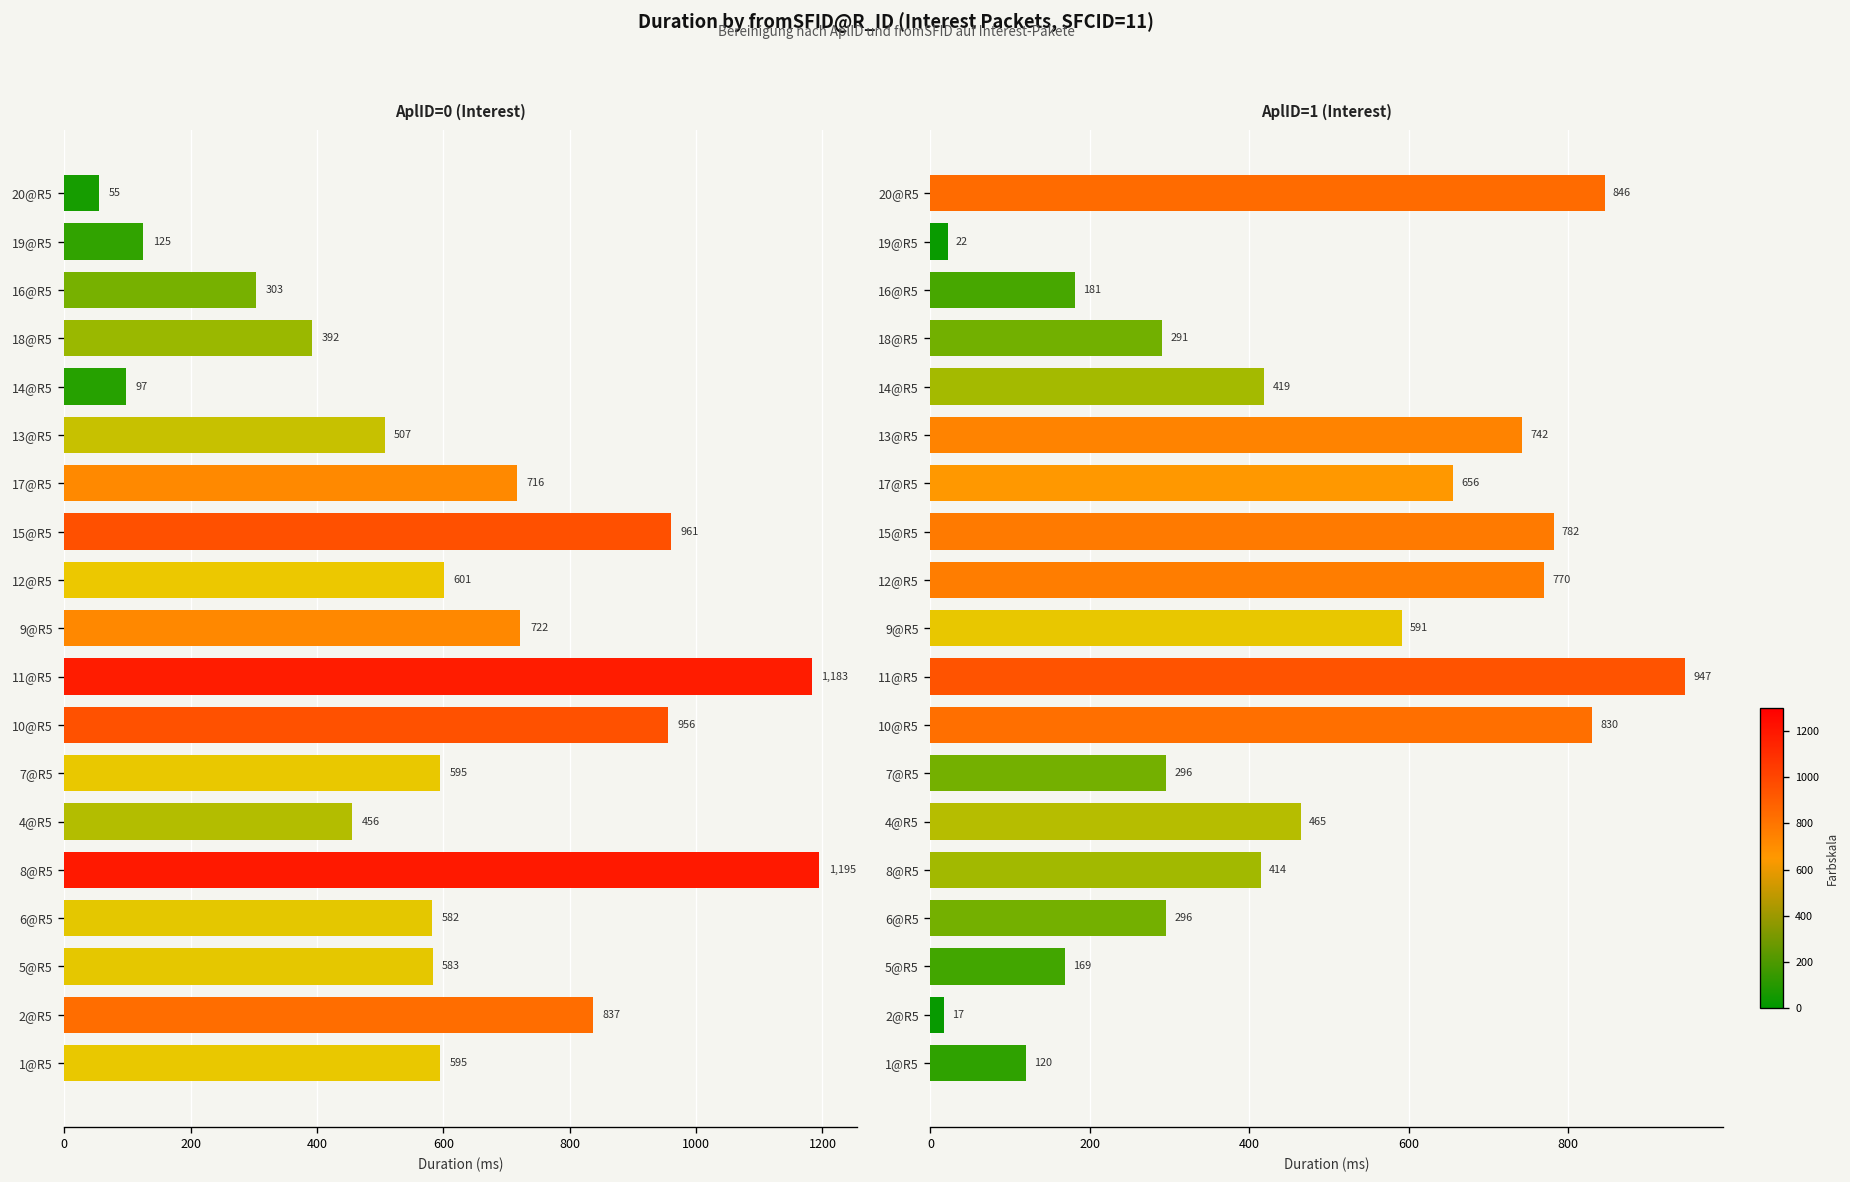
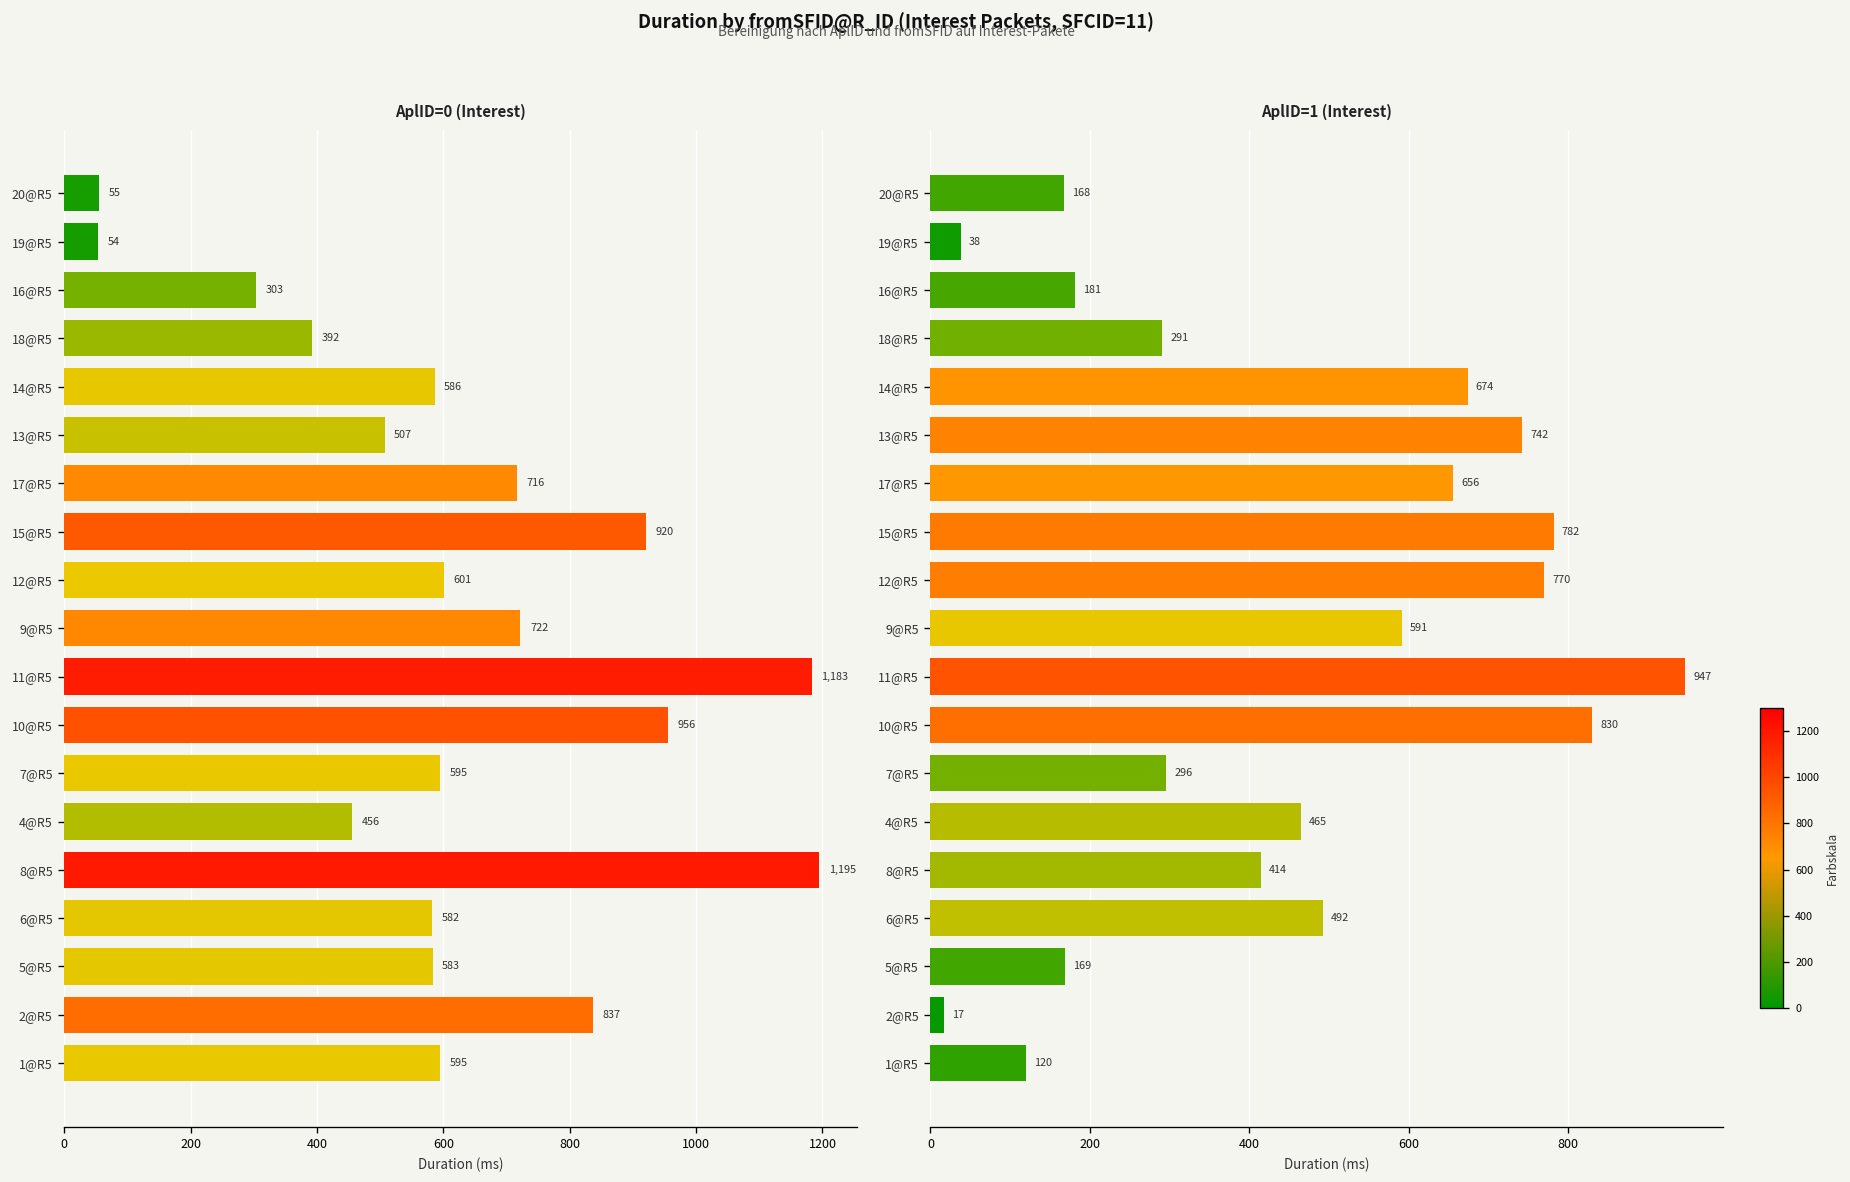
  {
    "AplID=0 (Interest)": {
      "20@R5": "55",
-     "19@R5": "125",
+     "19@R5": "54",
      "16@R5": "303",
      "18@R5": "392",
-     "14@R5": "97",
+     "14@R5": "586",
      "13@R5": "507",
      "17@R5": "716",
-     "15@R5": "961",
+     "15@R5": "920",
      "12@R5": "601",
      "9@R5": "722",
      "11@R5": "1,183",
      "10@R5": "956",
      "7@R5": "595",
      "4@R5": "456",
      "8@R5": "1,195",
      "6@R5": "582",
      "5@R5": "583",
      "2@R5": "837",
      "1@R5": "595"
    },
    "AplID=1 (Interest)": {
-     "20@R5": "846",
-     "19@R5": "22",
+     "20@R5": "168",
+     "19@R5": "38",
      "16@R5": "181",
      "18@R5": "291",
-     "14@R5": "419",
+     "14@R5": "674",
      "13@R5": "742",
      "17@R5": "656",
      "15@R5": "782",
      "12@R5": "770",
      "9@R5": "591",
      "11@R5": "947",
      "10@R5": "830",
      "7@R5": "296",
      "4@R5": "465",
      "8@R5": "414",
-     "6@R5": "296",
+     "6@R5": "492",
      "5@R5": "169",
      "2@R5": "17",
      "1@R5": "120"
    }
  }
